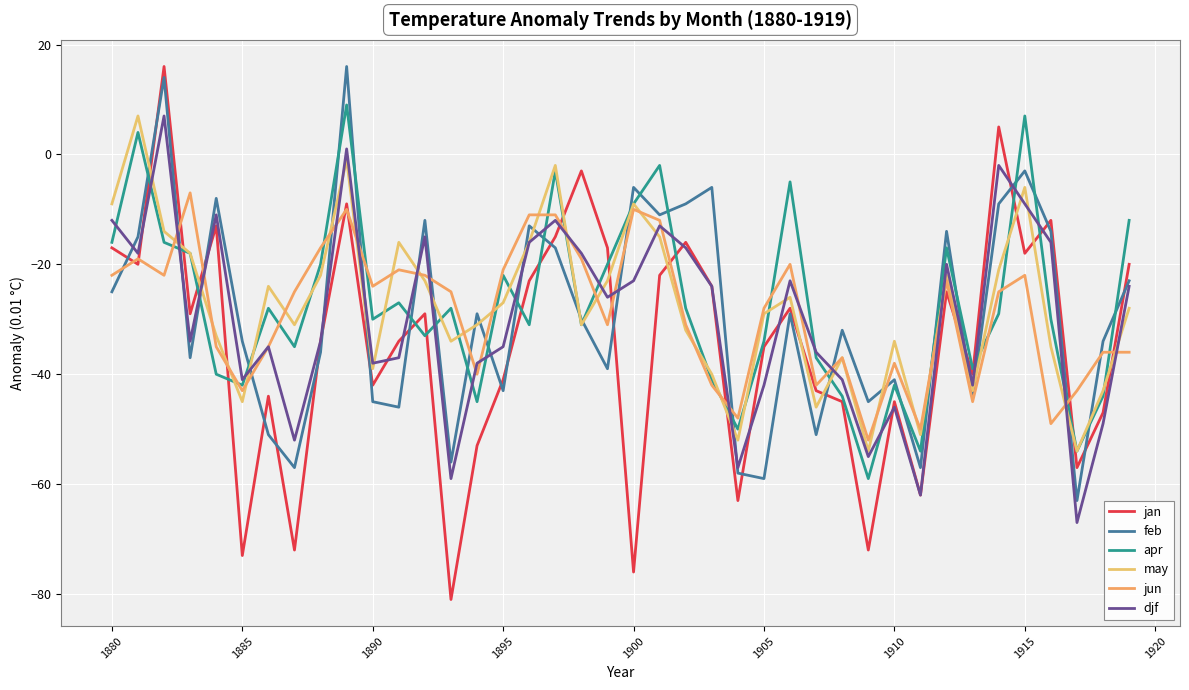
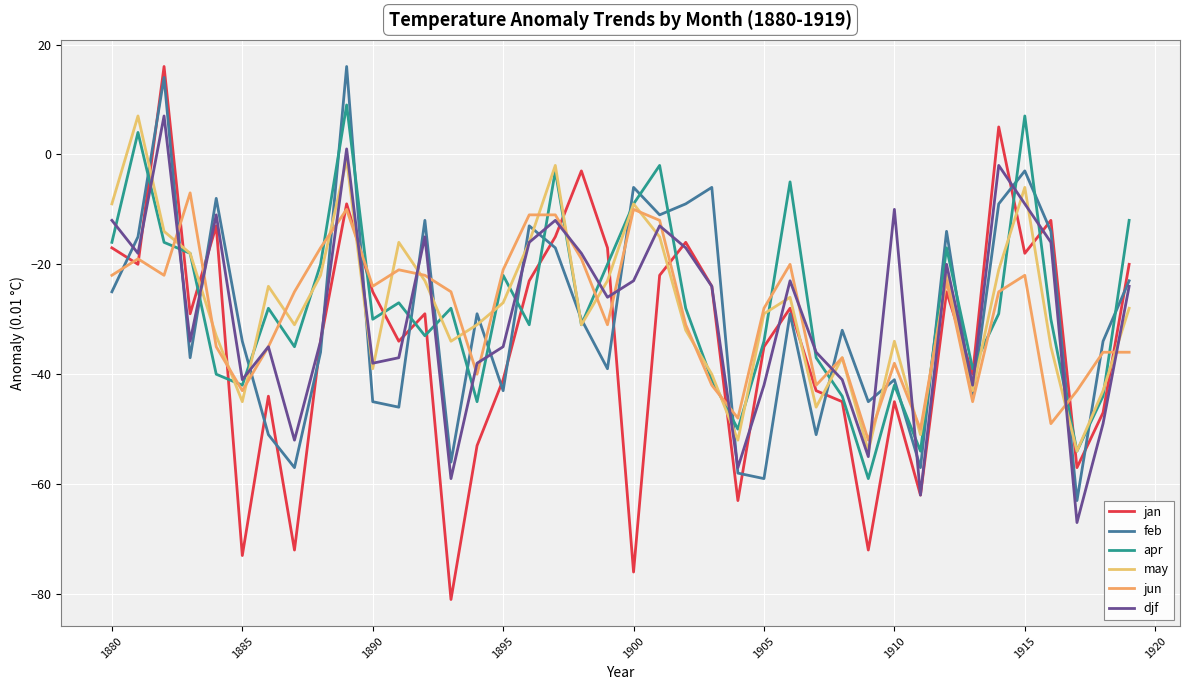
  {
    "jan": {
      "1880": -17,
      "1885": -73,
-     "1890": -42,
+     "1890": -25,
      "1895": -41,
      "1900": -76,
      "1905": -35,
      "1910": -45,
      "1915": -18
    },
    "djf": {
      "1880": -12,
      "1885": -41,
      "1890": -38,
      "1895": -35,
      "1900": -23,
      "1905": -42,
-     "1910": -46,
+     "1910": -10,
      "1915": -9
    }
  }
